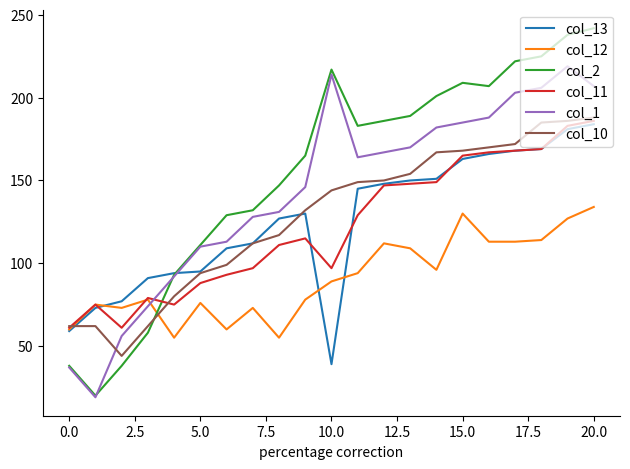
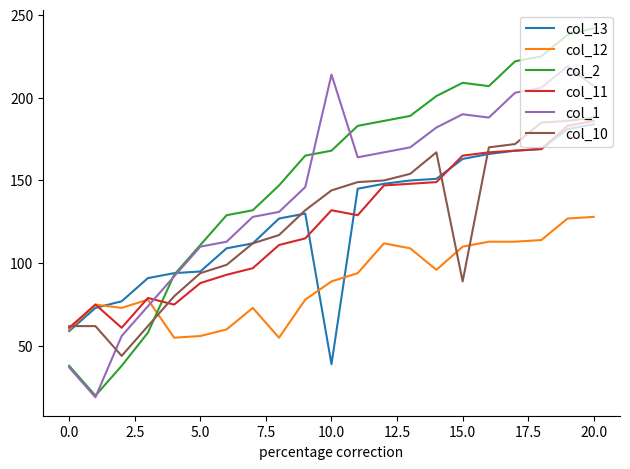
  {
    "col_13": {
      "10.0": 39,
      "15.0": 163
    },
    "col_12": {
-     "5.0": 76,
+     "5.0": 56,
      "10.0": 89,
-     "15.0": 130,
-     "20.0": 134
+     "15.0": 110,
+     "20.0": 128
    },
    "col_2": {
-     "10.0": 217,
+     "10.0": 168,
      "15.0": 209
    },
    "col_11": {
      "5.0": 88,
-     "10.0": 97,
+     "10.0": 132,
      "15.0": 165
    },
    "col_1": {
      "10.0": 214,
-     "15.0": 185
+     "15.0": 190
    },
    "col_10": {
      "10.0": 144,
-     "15.0": 168
+     "15.0": 89
    }
  }
